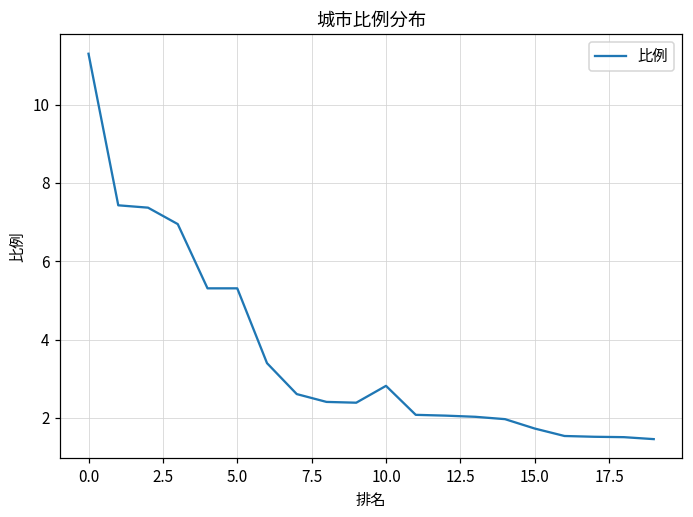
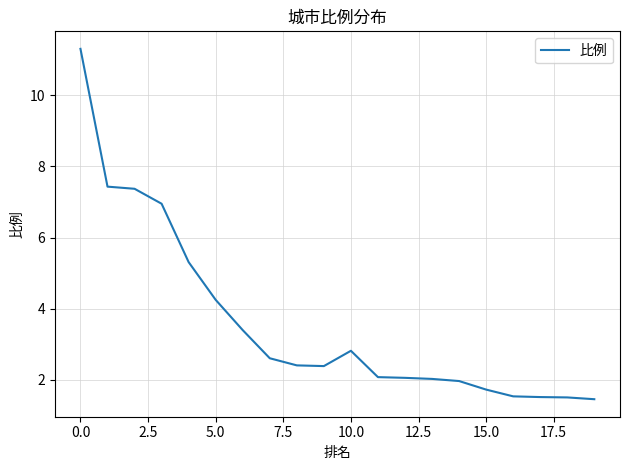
  {
    "0.0": 11.3,
-   "5.0": 5.3,
+   "5.0": 4.3,
    "10.0": 2.8,
    "15.0": 1.7
  }
